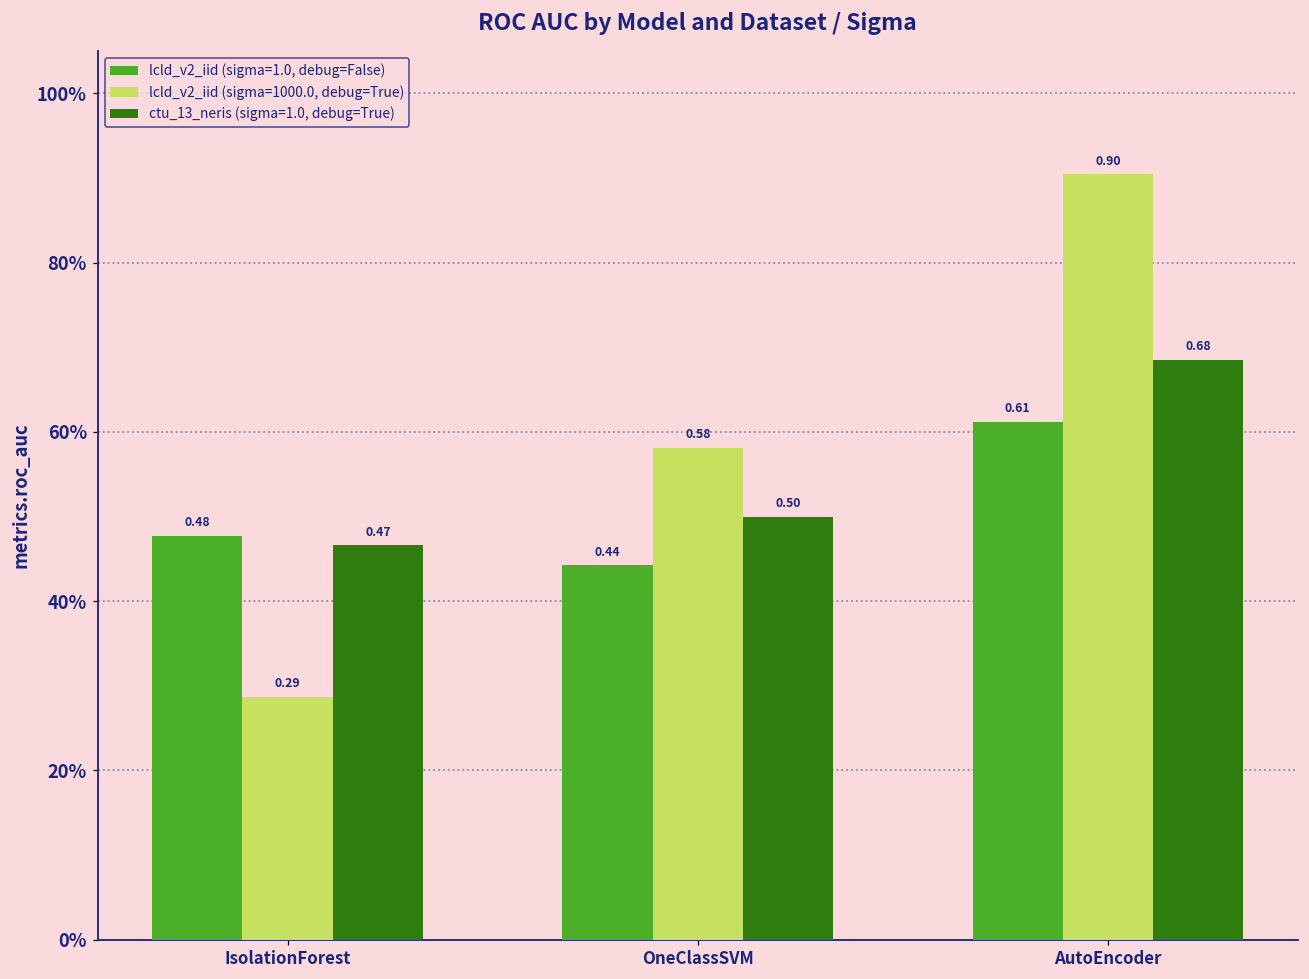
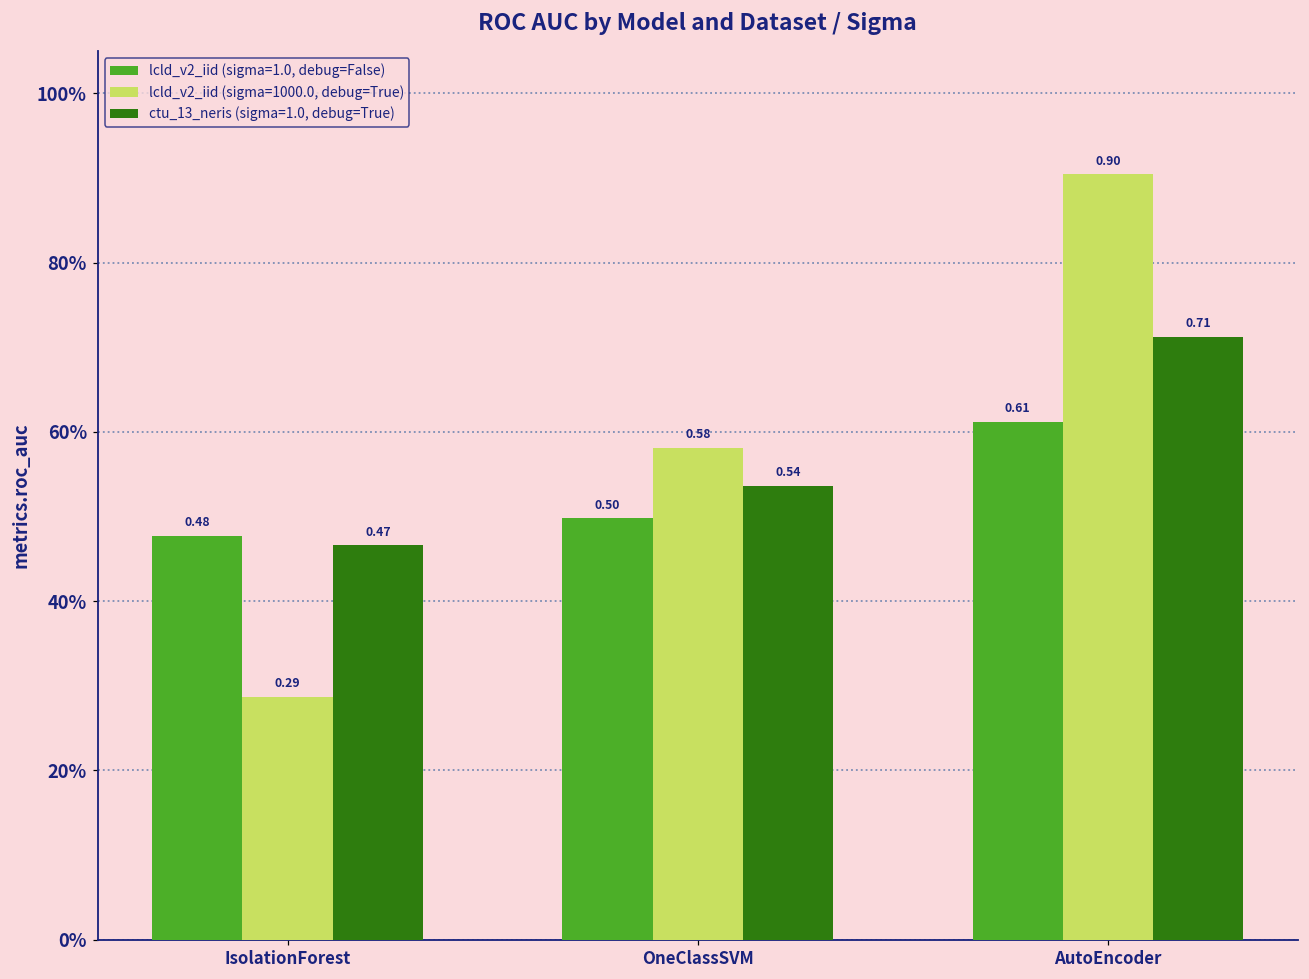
  {
    "lcld_v2_iid (sigma=1.0, debug=False)": {
      "IsolationForest": 0.48,
-     "OneClassSVM": 0.44,
+     "OneClassSVM": 0.50,
      "AutoEncoder": 0.61
    },
    "lcld_v2_iid (sigma=1000.0, debug=True)": {
      "IsolationForest": 0.29,
      "OneClassSVM": 0.58,
      "AutoEncoder": 0.90
    },
    "ctu_13_neris (sigma=1.0, debug=True)": {
      "IsolationForest": 0.47,
-     "OneClassSVM": 0.50,
-     "AutoEncoder": 0.68
+     "OneClassSVM": 0.54,
+     "AutoEncoder": 0.71
    }
  }
